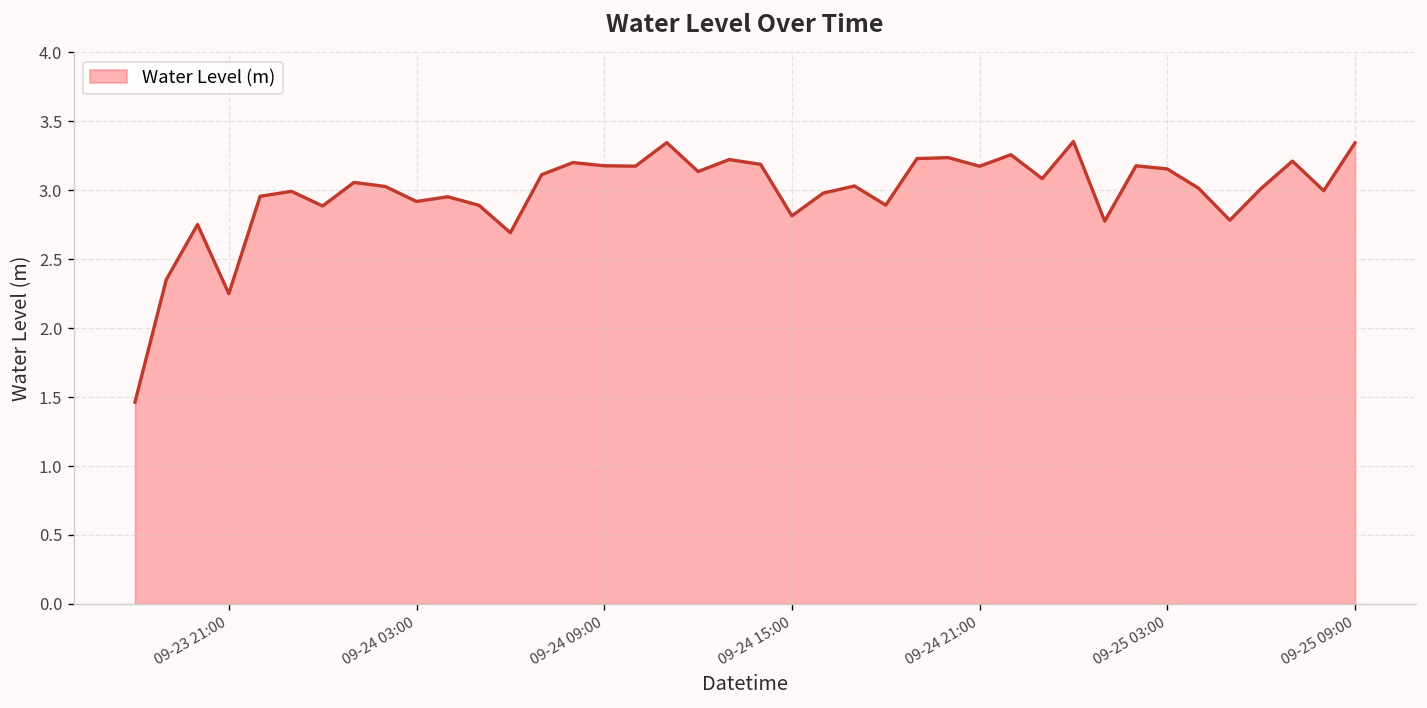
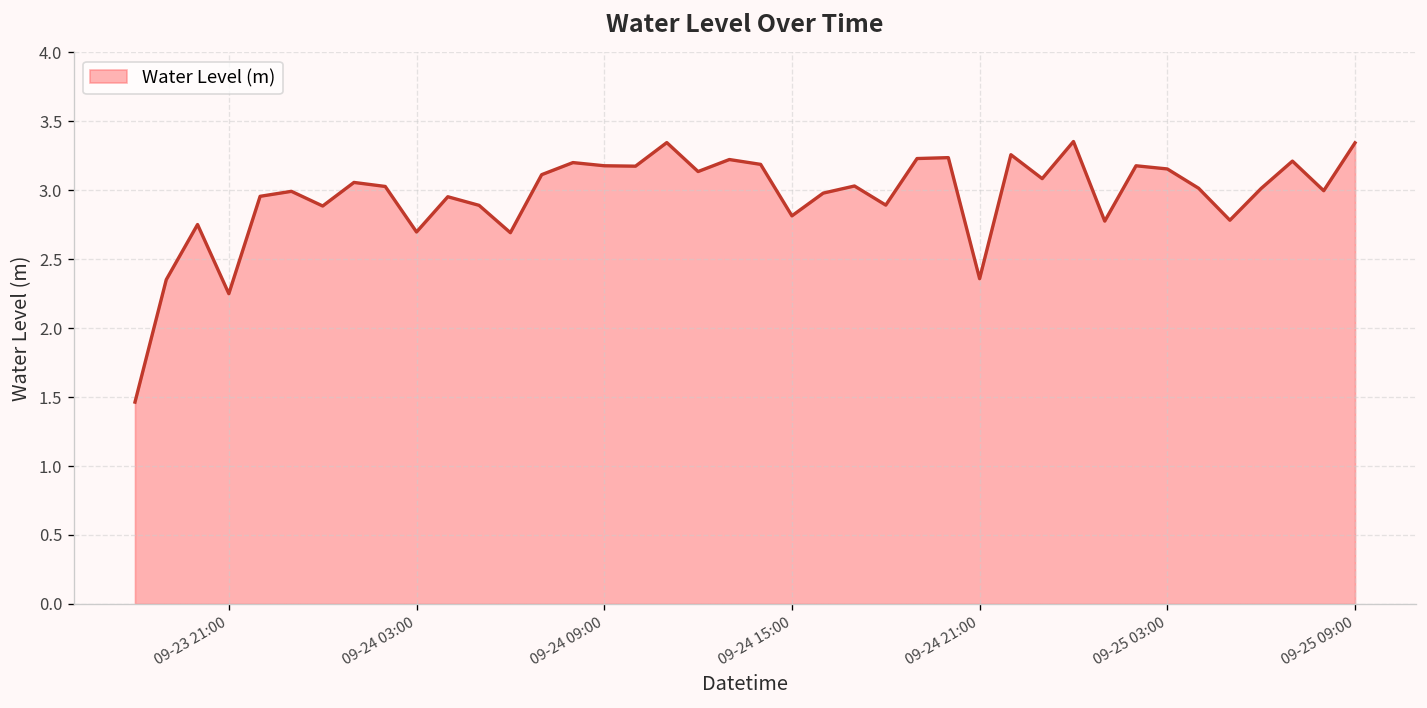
  {
    "09-23 21:00": 2.25,
-   "09-24 03:00": 2.92,
+   "09-24 03:00": 2.70,
    "09-24 09:00": 3.18,
    "09-24 15:00": 2.81,
-   "09-24 21:00": 3.17,
+   "09-24 21:00": 2.36,
    "09-25 03:00": 3.15,
    "09-25 09:00": 3.34
  }
